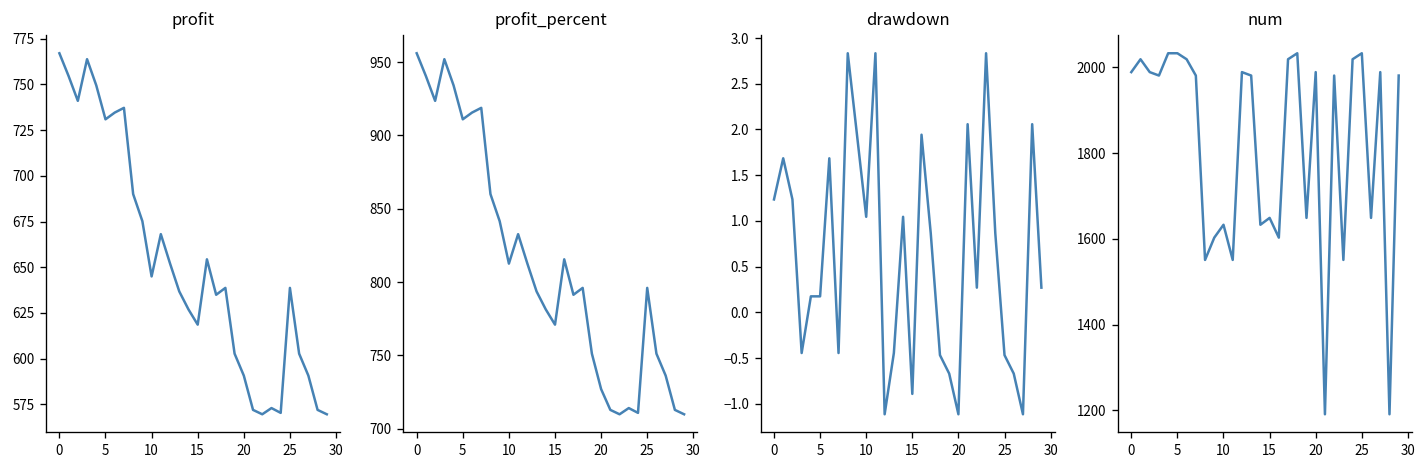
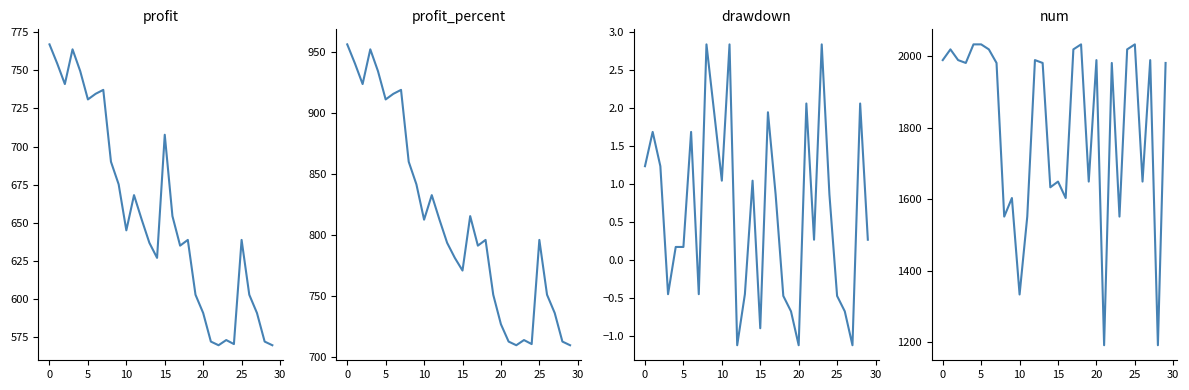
  {
    "profit": {
      "0": 767,
      "5": 731,
      "10": 645,
-     "15": 619,
+     "15": 708,
      "20": 591,
      "25": 639
    },
    "profit_percent": {
      "0": 956,
      "5": 911,
      "10": 813,
      "15": 771,
      "20": 727,
      "25": 796
    },
    "drawdown": {
      "0": 1.2,
      "5": 0.2,
      "10": 1.0,
      "15": -0.9,
      "20": -1.1,
      "25": -0.5
    },
    "num": {
      "0": 1990,
      "5": 2030,
-     "10": 1630,
+     "10": 1330,
      "15": 1650,
      "20": 1990,
      "25": 2030
    }
  }
